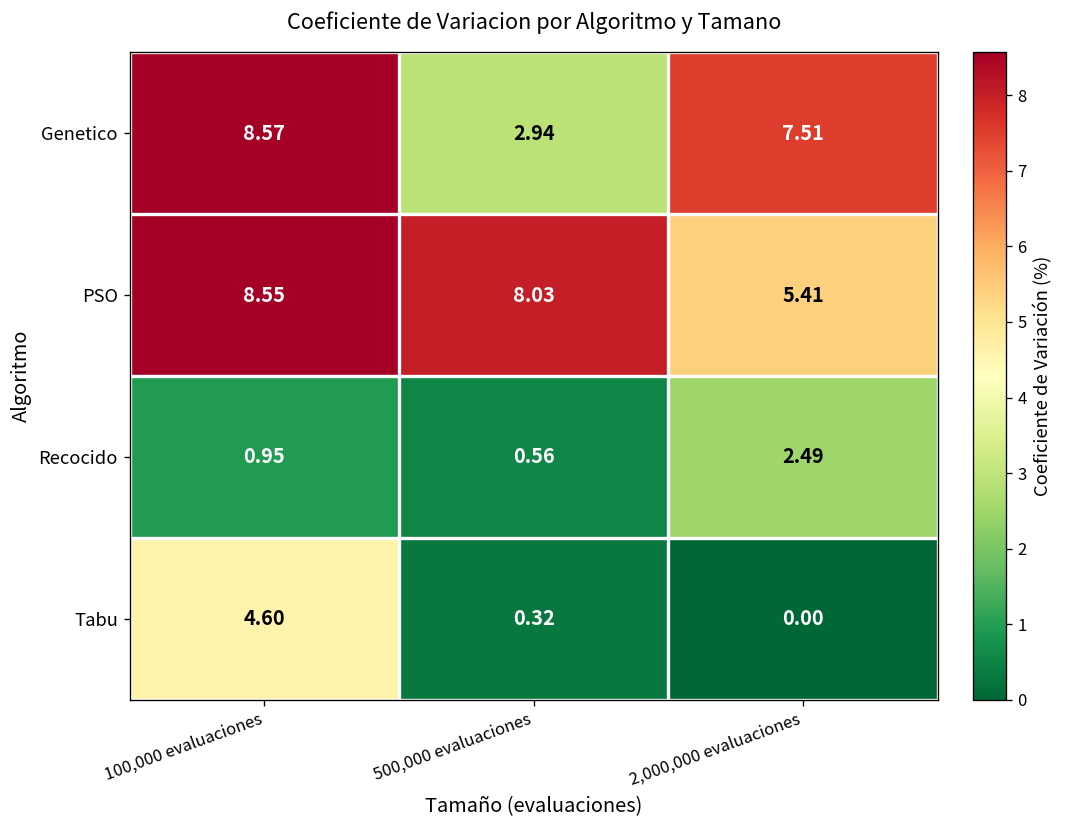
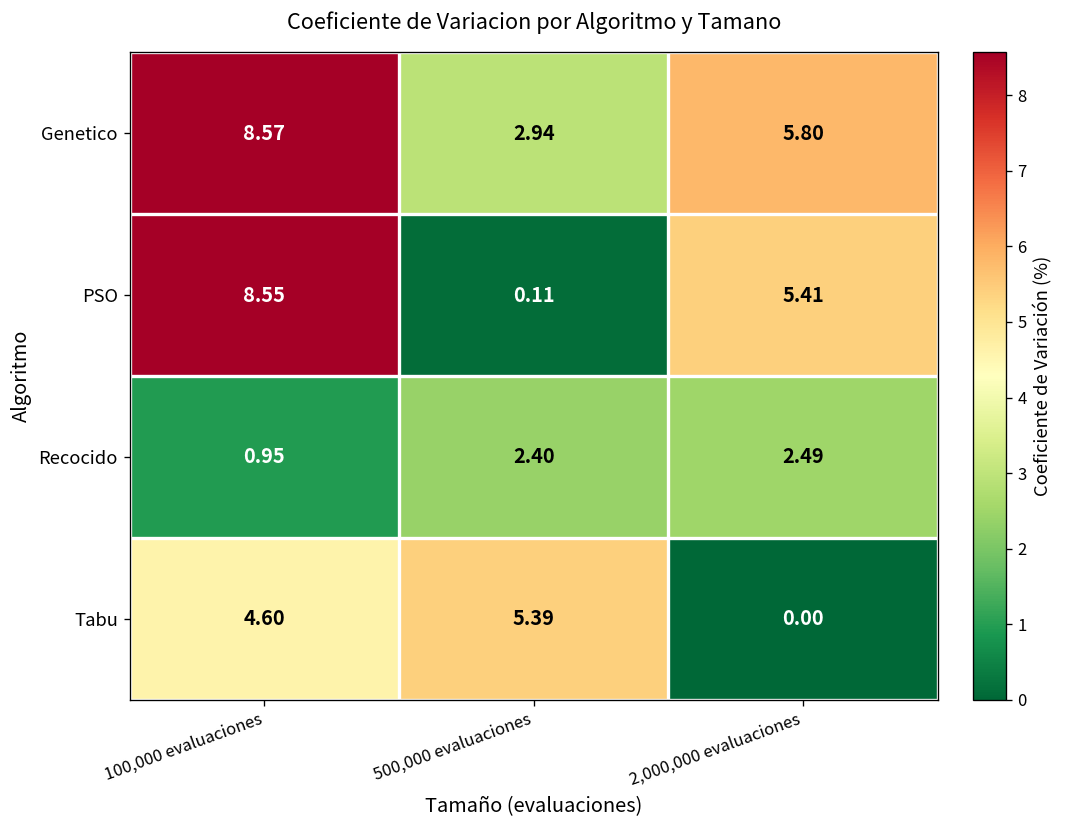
  {
    "Genetico": {
      "100,000 evaluaciones": 8.57,
      "500,000 evaluaciones": 2.94,
-     "2,000,000 evaluaciones": 7.51
+     "2,000,000 evaluaciones": 5.80
    },
    "PSO": {
      "100,000 evaluaciones": 8.55,
-     "500,000 evaluaciones": 8.03,
+     "500,000 evaluaciones": 0.11,
      "2,000,000 evaluaciones": 5.41
    },
    "Recocido": {
      "100,000 evaluaciones": 0.95,
-     "500,000 evaluaciones": 0.56,
+     "500,000 evaluaciones": 2.40,
      "2,000,000 evaluaciones": 2.49
    },
    "Tabu": {
      "100,000 evaluaciones": 4.60,
-     "500,000 evaluaciones": 0.32,
+     "500,000 evaluaciones": 5.39,
      "2,000,000 evaluaciones": 0.00
    }
  }
